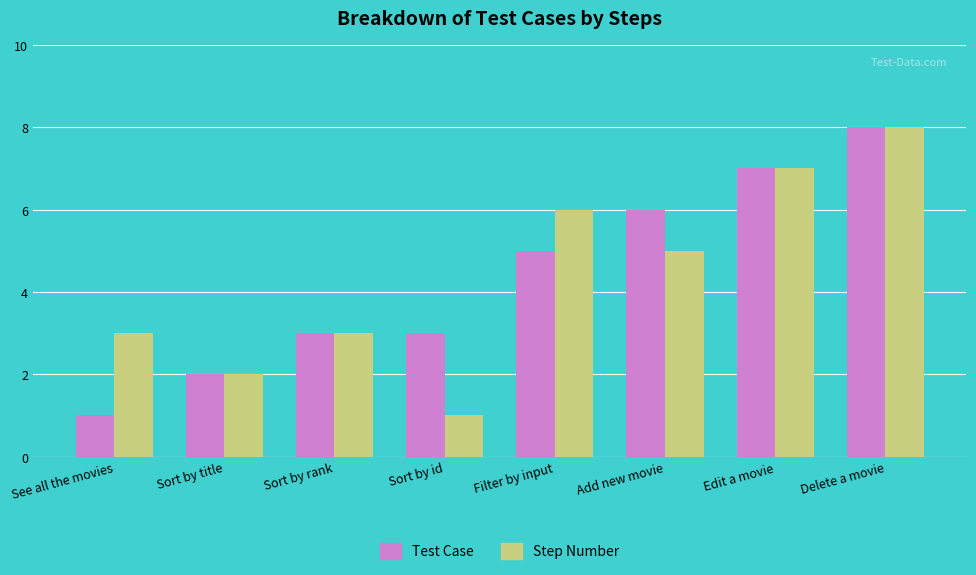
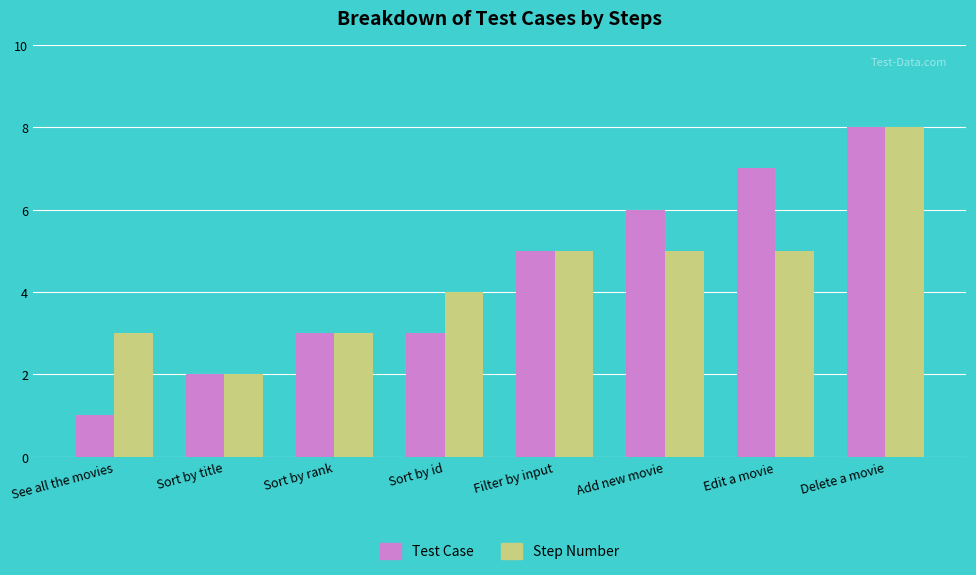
  {
    "Test Case": {
      "See all the movies": 1,
      "Sort by title": 2,
      "Sort by rank": 3,
      "Sort by id": 3,
      "Filter by input": 5,
      "Add new movie": 6,
      "Edit a movie": 7,
      "Delete a movie": 8
    },
    "Step Number": {
      "See all the movies": 3,
      "Sort by title": 2,
      "Sort by rank": 3,
-     "Sort by id": 1,
-     "Filter by input": 6,
+     "Sort by id": 4,
+     "Filter by input": 5,
      "Add new movie": 5,
-     "Edit a movie": 7,
+     "Edit a movie": 5,
      "Delete a movie": 8
    }
  }
